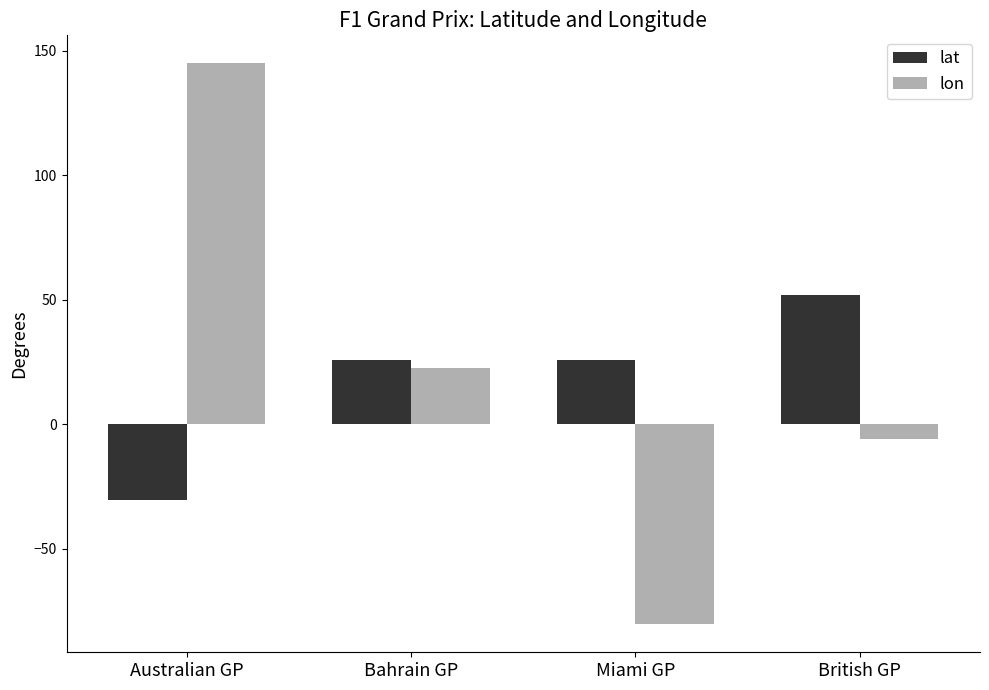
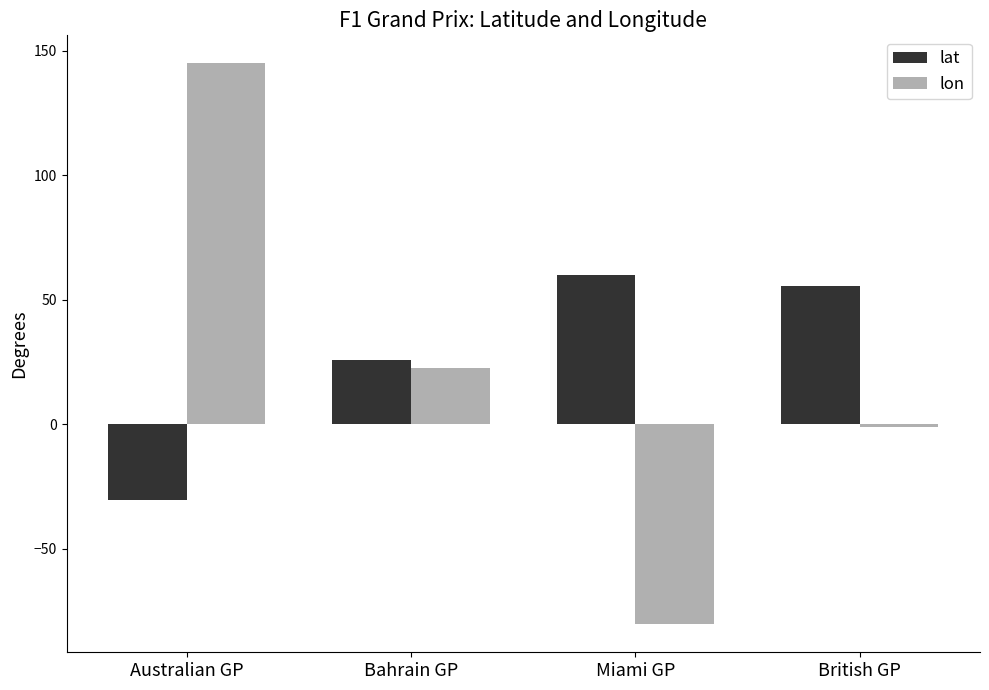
  {
    "lat": {
      "Australian GP": -30,
      "Bahrain GP": 26,
-     "Miami GP": 26,
-     "British GP": 52
+     "Miami GP": 60,
+     "British GP": 56
    },
    "lon": {
      "Australian GP": 145,
      "Bahrain GP": 23,
      "Miami GP": -80,
-     "British GP": -6
+     "British GP": -1
    }
  }
